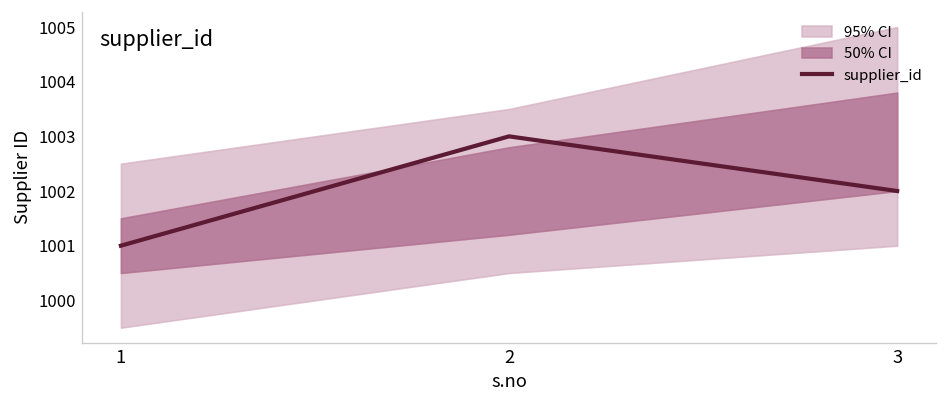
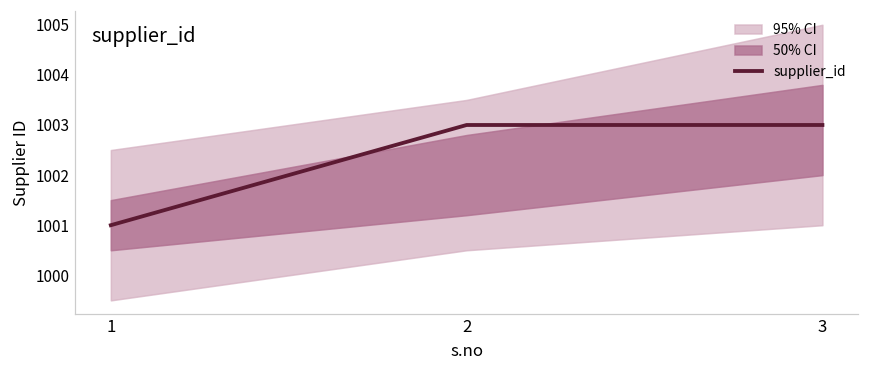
  {
    "supplier_id": {
      "1": 1001,
      "2": 1003,
-     "3": 1002
+     "3": 1003
    }
  }
